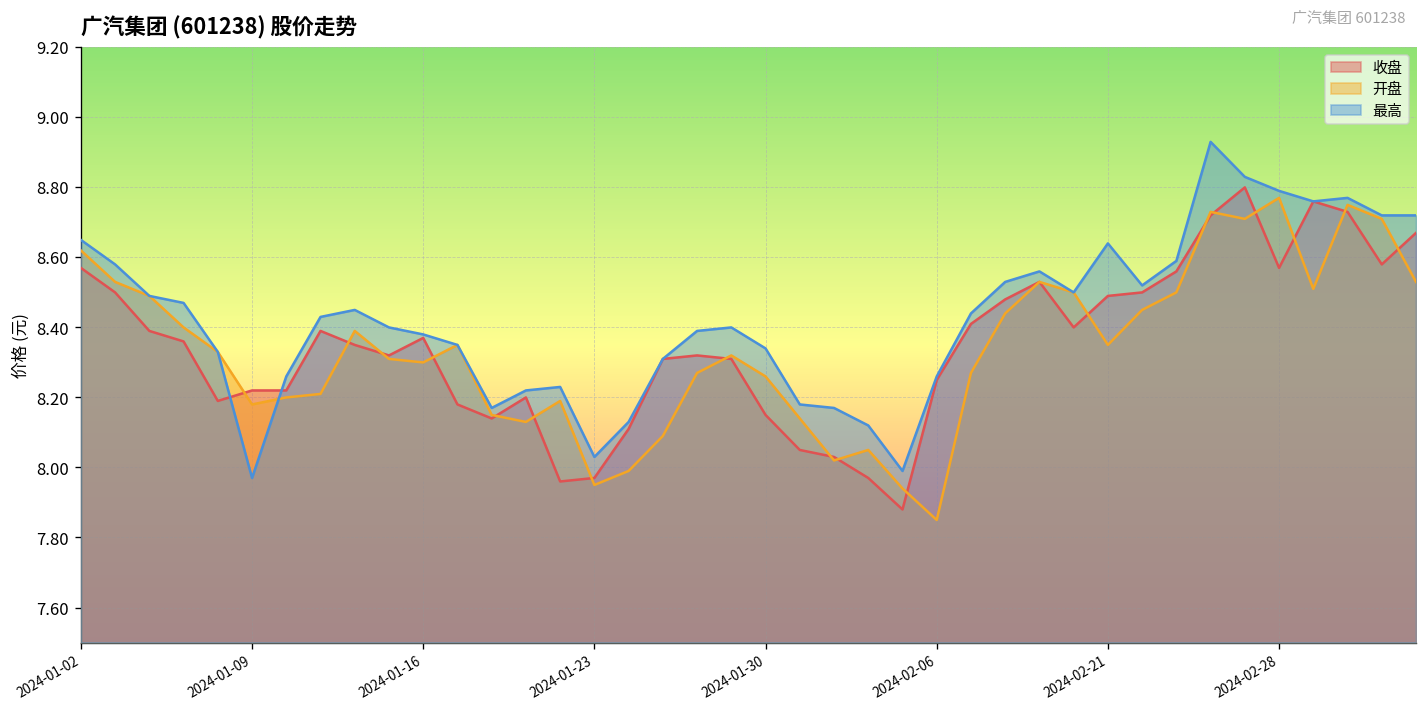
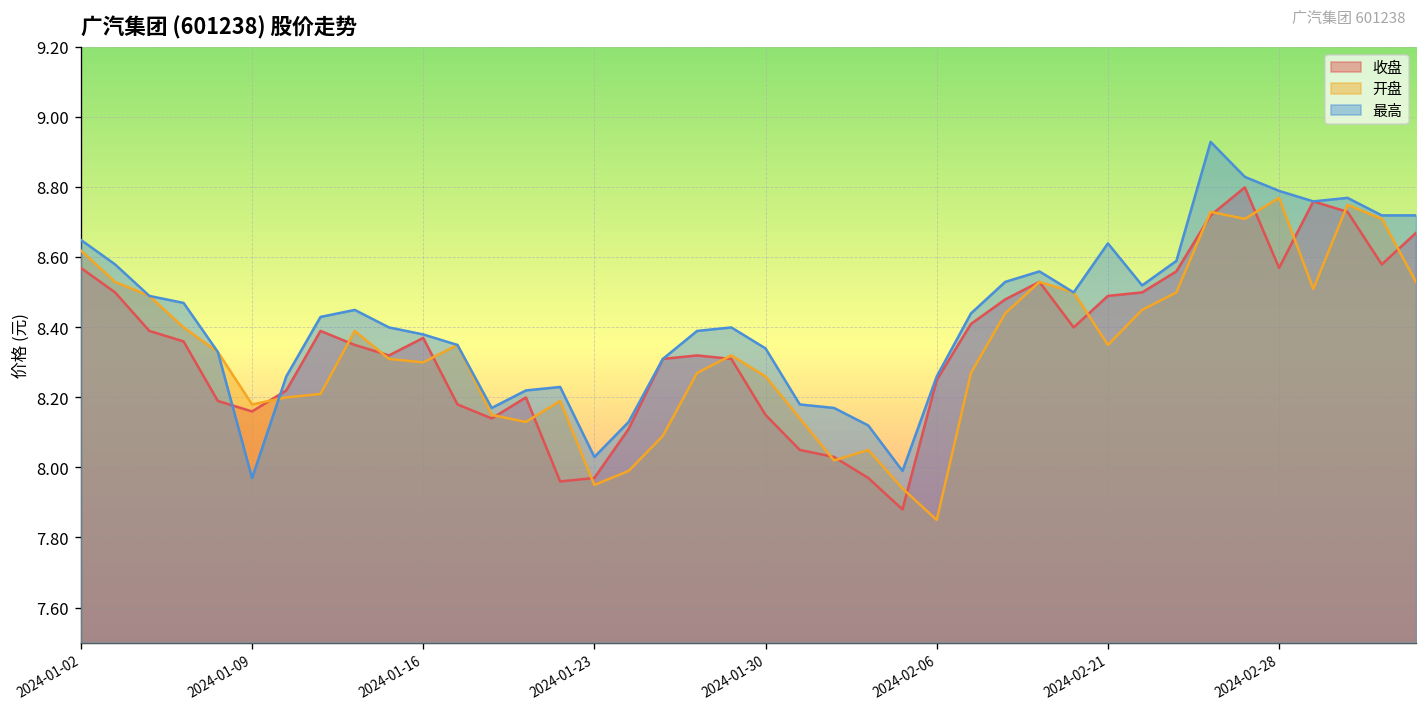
  {
    "收盘": {
      "2024-01-02": 8.57,
-     "2024-01-09": 8.22,
+     "2024-01-09": 8.16,
      "2024-01-16": 8.37,
      "2024-01-23": 7.97,
      "2024-01-30": 8.15,
      "2024-02-06": 8.25,
      "2024-02-21": 8.49,
      "2024-02-28": 8.57
    },
    "开盘": {
      "2024-01-02": 8.62,
      "2024-01-09": 8.18,
      "2024-01-16": 8.30,
      "2024-01-23": 7.95,
      "2024-01-30": 8.26,
      "2024-02-06": 7.85,
      "2024-02-21": 8.35,
      "2024-02-28": 8.77
    },
    "最高": {
      "2024-01-02": 8.65,
      "2024-01-09": 7.97,
      "2024-01-16": 8.38,
      "2024-01-23": 8.03,
      "2024-01-30": 8.34,
      "2024-02-06": 8.26,
      "2024-02-21": 8.64,
      "2024-02-28": 8.79
    }
  }
